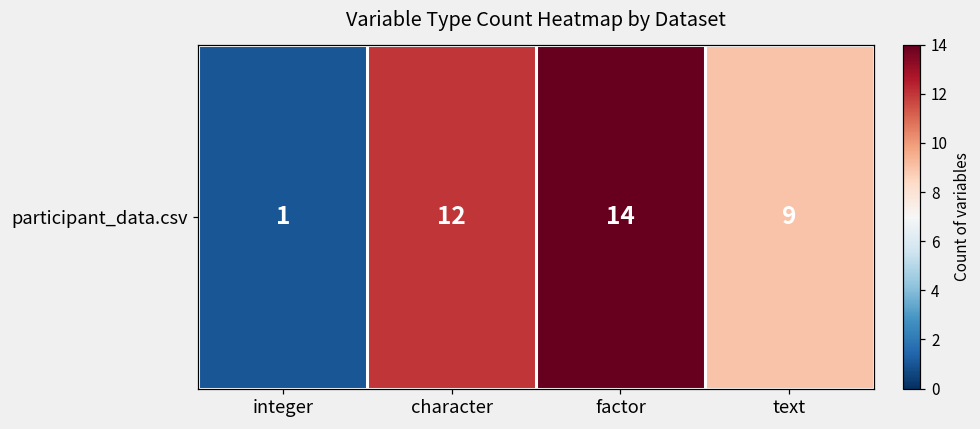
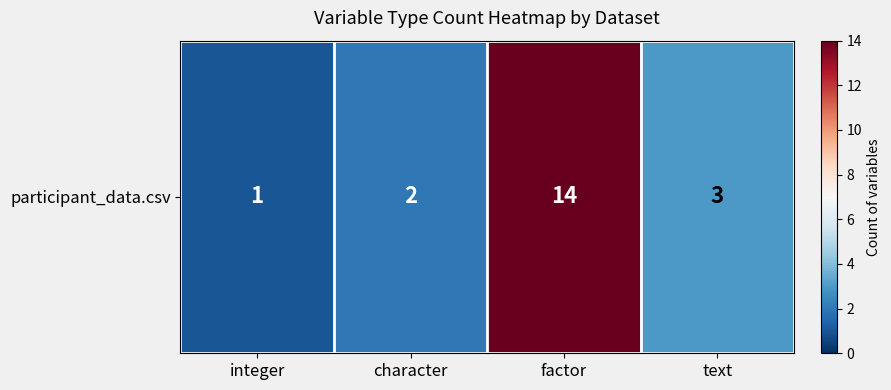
  {
    "participant_data.csv": {
      "integer": 1,
-     "character": 12,
+     "character": 2,
      "factor": 14,
-     "text": 9
+     "text": 3
    }
  }
